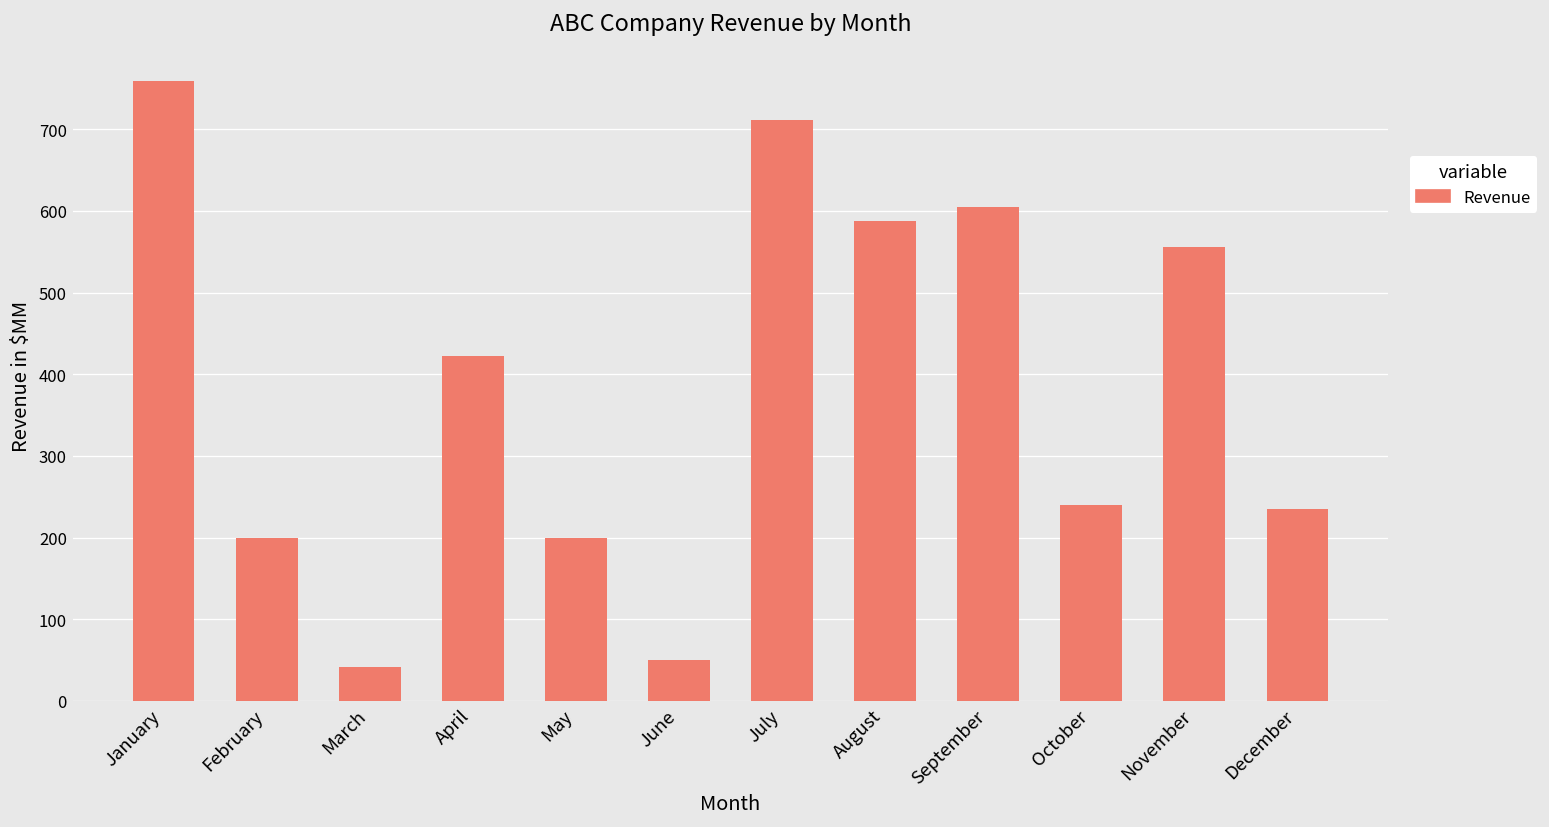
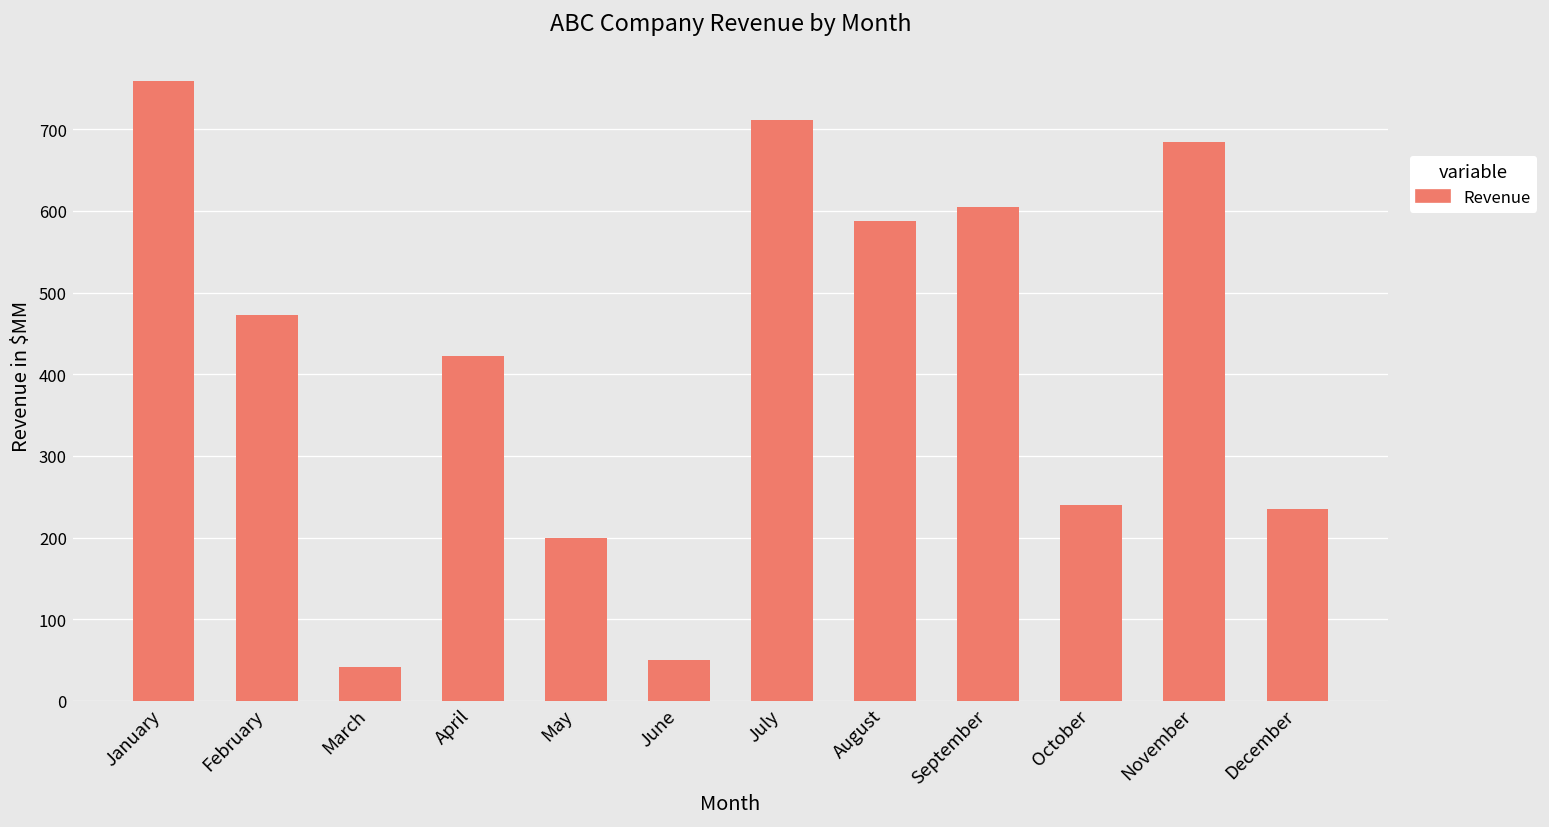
  {
    "January": 760,
-   "February": 200,
+   "February": 470,
    "March": 40,
    "April": 420,
    "May": 200,
    "June": 50,
    "July": 710,
    "August": 590,
    "September": 610,
    "October": 240,
-   "November": 560,
+   "November": 690,
    "December": 240
  }
